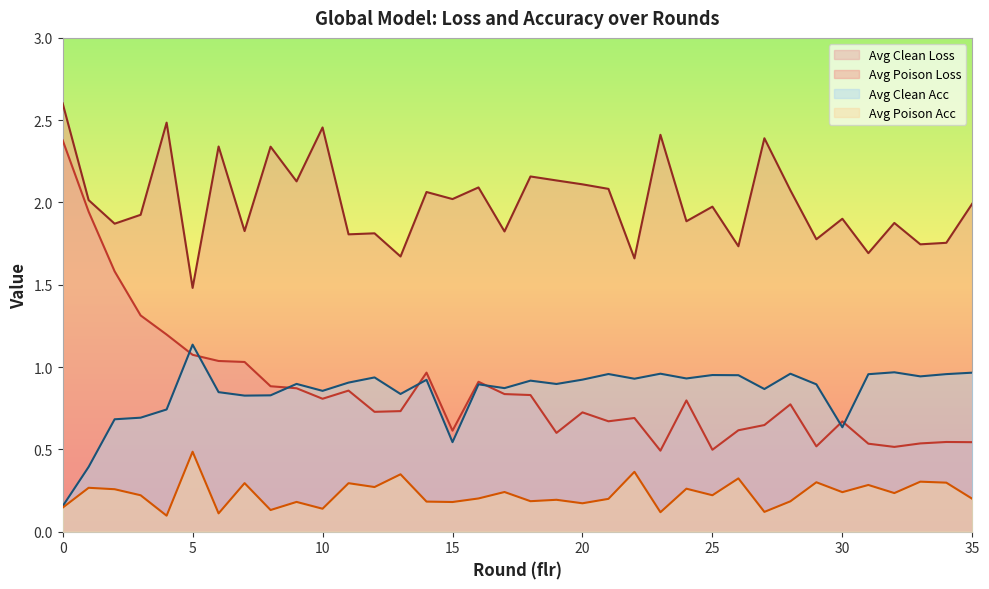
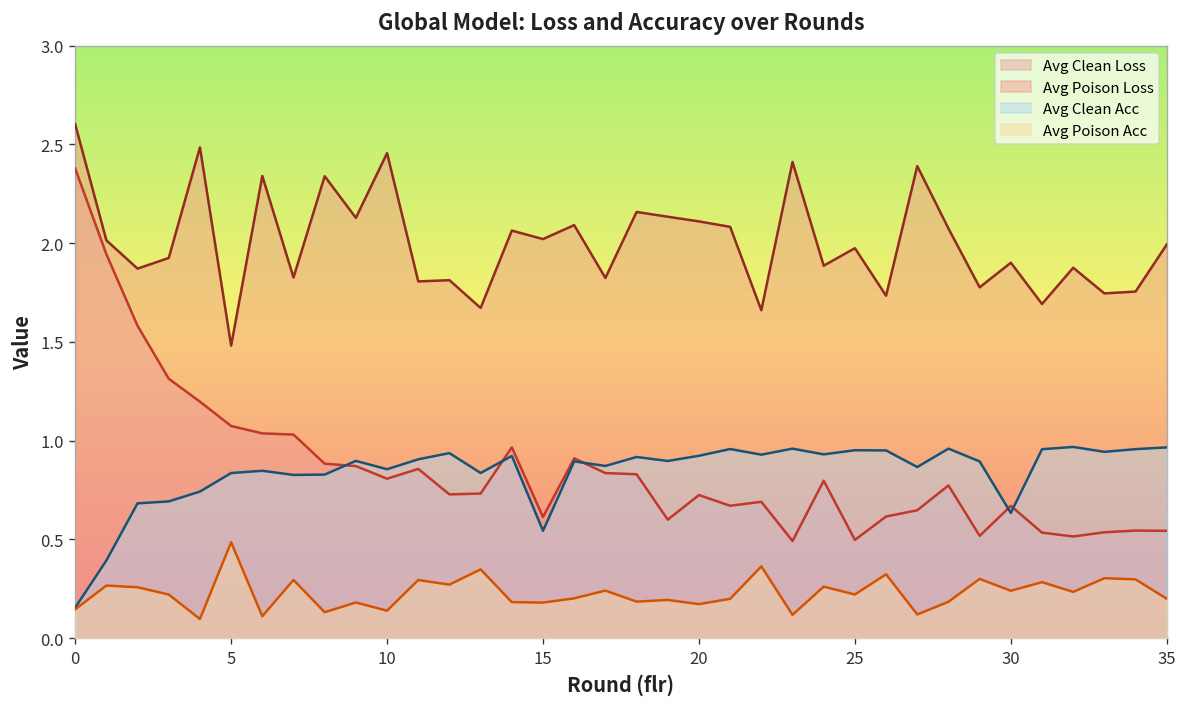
  {
    "Avg Clean Acc": {
-     "5": 1.14,
+     "5": 0.84,
      "10": 0.86,
      "15": 0.54,
      "20": 0.92,
      "25": 0.95,
      "30": 0.63,
      "35": 0.97
    }
  }
